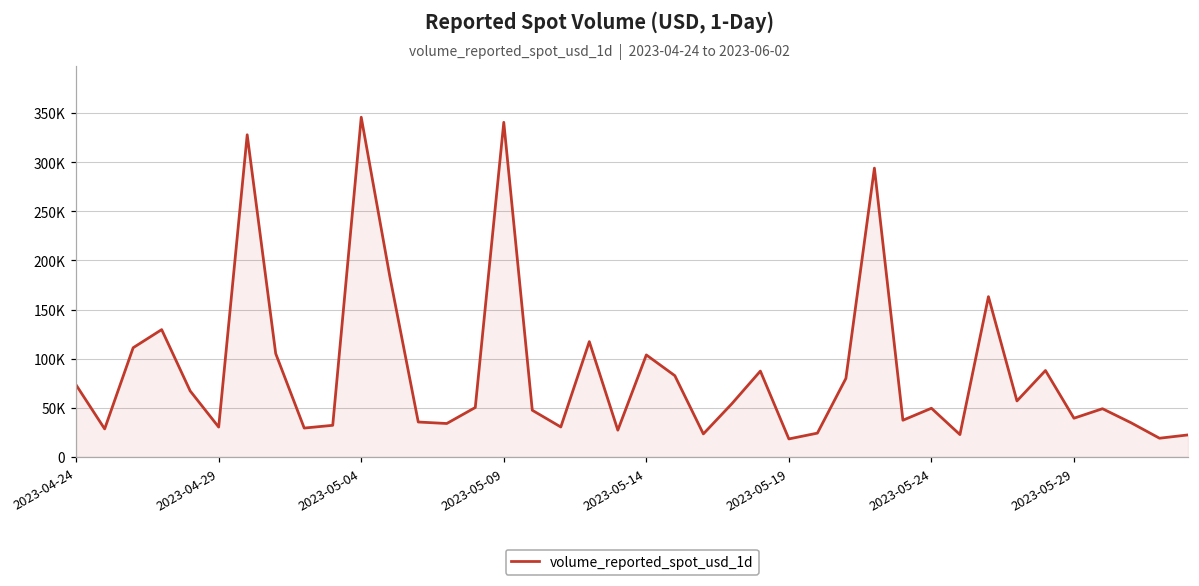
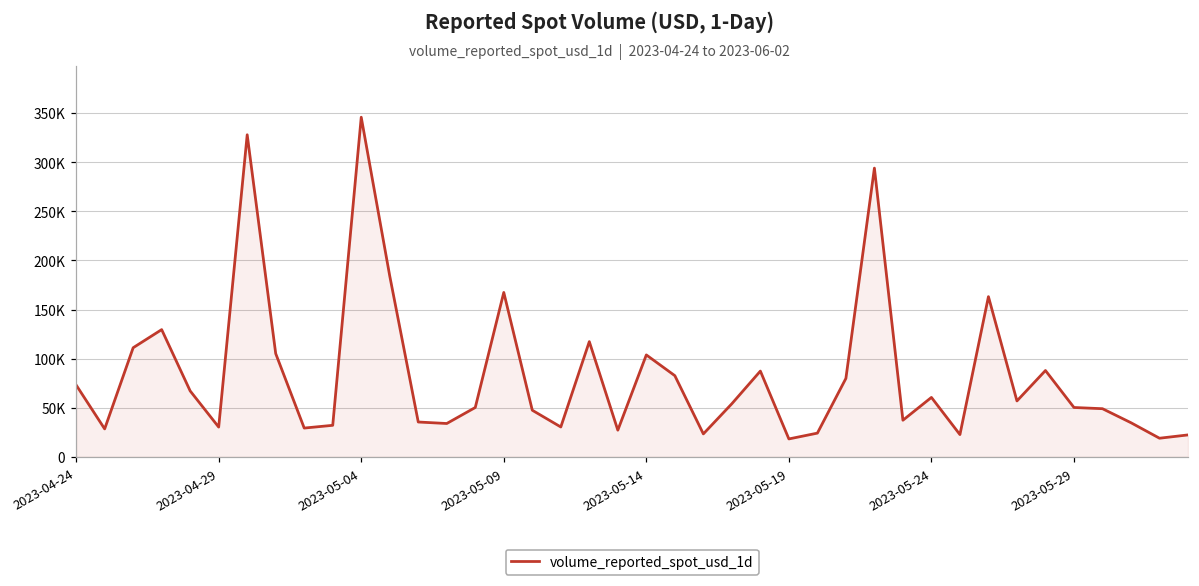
  {
    "2023-04-24": 70000,
    "2023-04-29": 30000,
    "2023-05-04": 350000,
-   "2023-05-09": 340000,
+   "2023-05-09": 170000,
    "2023-05-14": 100000,
    "2023-05-19": 20000,
-   "2023-05-24": 50000,
-   "2023-05-29": 40000
+   "2023-05-24": 60000,
+   "2023-05-29": 50000
  }
